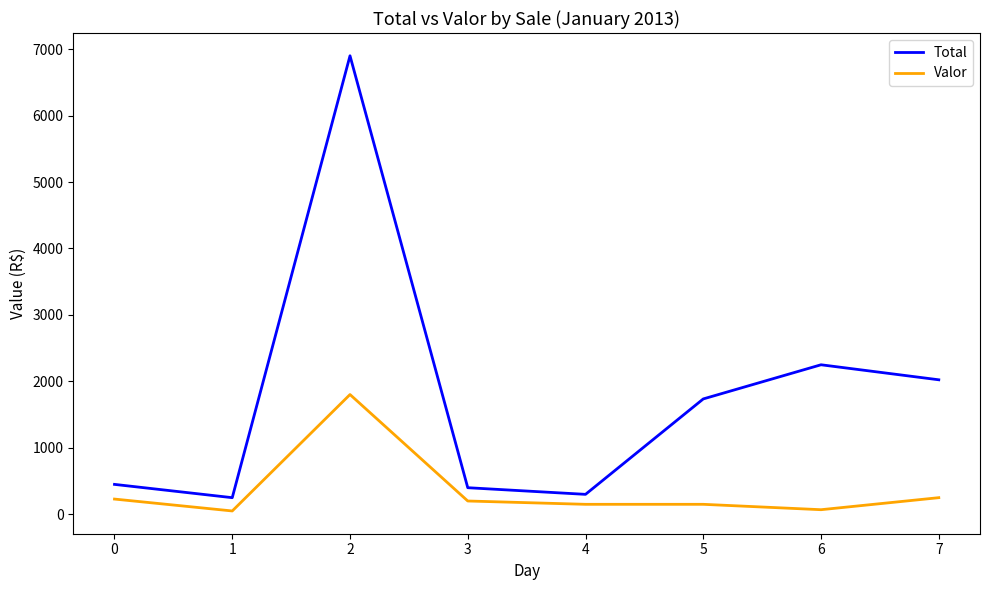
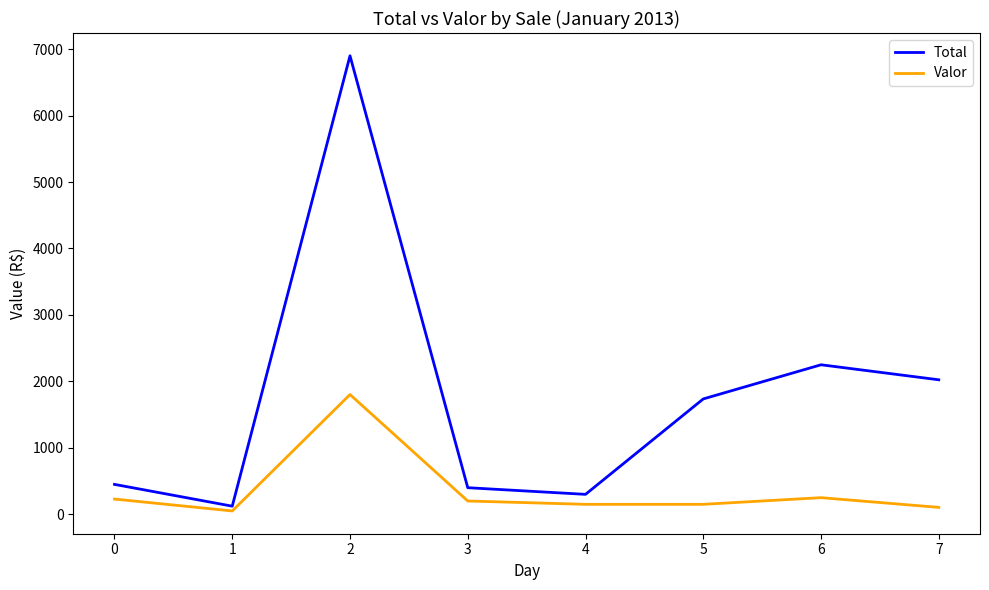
  {
    "Total": {
      "0": 500,
-     "1": 300,
+     "1": 100,
      "2": 6900,
      "3": 400,
      "4": 300,
      "5": 1700,
      "6": 2300,
      "7": 2000
    },
    "Valor": {
      "0": 200,
      "1": 100,
      "2": 1800,
      "3": 200,
      "4": 200,
      "5": 200,
-     "6": 100,
-     "7": 300
+     "6": 300,
+     "7": 100
    }
  }
